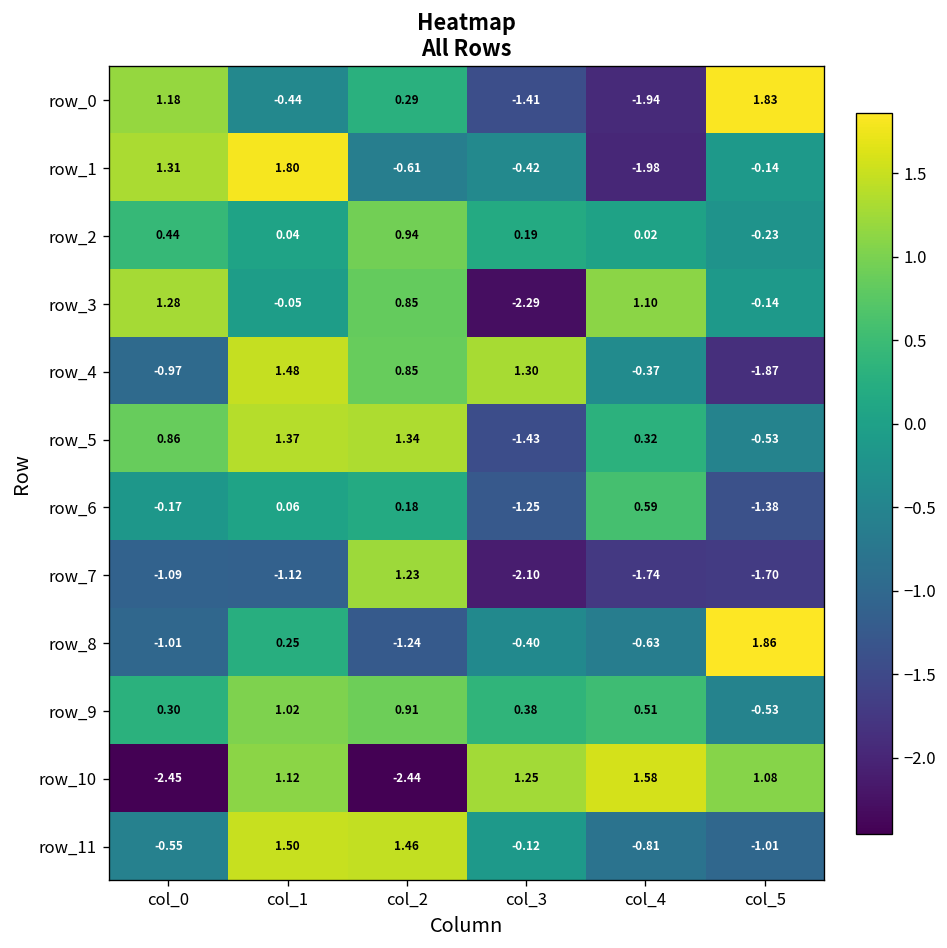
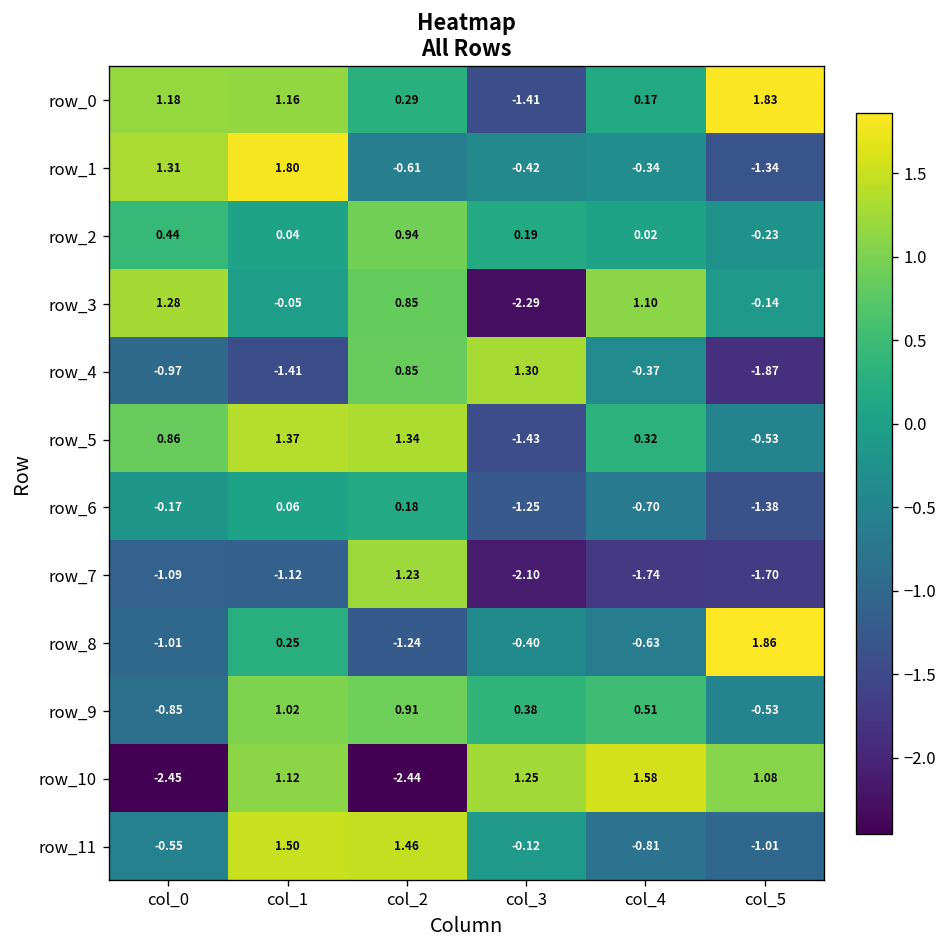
  {
    "row_0": {
      "col_0": 1.18,
-     "col_1": -0.44,
+     "col_1": 1.16,
      "col_2": 0.29,
      "col_3": -1.41,
-     "col_4": -1.94,
+     "col_4": 0.17,
      "col_5": 1.83
    },
    "row_1": {
      "col_0": 1.31,
      "col_1": 1.80,
      "col_2": -0.61,
      "col_3": -0.42,
-     "col_4": -1.98,
-     "col_5": -0.14
+     "col_4": -0.34,
+     "col_5": -1.34
    },
    "row_2": {
      "col_0": 0.44,
      "col_1": 0.04,
      "col_2": 0.94,
      "col_3": 0.19,
      "col_4": 0.02,
      "col_5": -0.23
    },
    "row_3": {
      "col_0": 1.28,
      "col_1": -0.05,
      "col_2": 0.85,
      "col_3": -2.29,
      "col_4": 1.10,
      "col_5": -0.14
    },
    "row_4": {
      "col_0": -0.97,
-     "col_1": 1.48,
+     "col_1": -1.41,
      "col_2": 0.85,
      "col_3": 1.30,
      "col_4": -0.37,
      "col_5": -1.87
    },
    "row_5": {
      "col_0": 0.86,
      "col_1": 1.37,
      "col_2": 1.34,
      "col_3": -1.43,
      "col_4": 0.32,
      "col_5": -0.53
    },
    "row_6": {
      "col_0": -0.17,
      "col_1": 0.06,
      "col_2": 0.18,
      "col_3": -1.25,
-     "col_4": 0.59,
+     "col_4": -0.70,
      "col_5": -1.38
    },
    "row_7": {
      "col_0": -1.09,
      "col_1": -1.12,
      "col_2": 1.23,
      "col_3": -2.10,
      "col_4": -1.74,
      "col_5": -1.70
    },
    "row_8": {
      "col_0": -1.01,
      "col_1": 0.25,
      "col_2": -1.24,
      "col_3": -0.40,
      "col_4": -0.63,
      "col_5": 1.86
    },
    "row_9": {
-     "col_0": 0.30,
+     "col_0": -0.85,
      "col_1": 1.02,
      "col_2": 0.91,
      "col_3": 0.38,
      "col_4": 0.51,
      "col_5": -0.53
    },
    "row_10": {
      "col_0": -2.45,
      "col_1": 1.12,
      "col_2": -2.44,
      "col_3": 1.25,
      "col_4": 1.58,
      "col_5": 1.08
    },
    "row_11": {
      "col_0": -0.55,
      "col_1": 1.50,
      "col_2": 1.46,
      "col_3": -0.12,
      "col_4": -0.81,
      "col_5": -1.01
    }
  }
